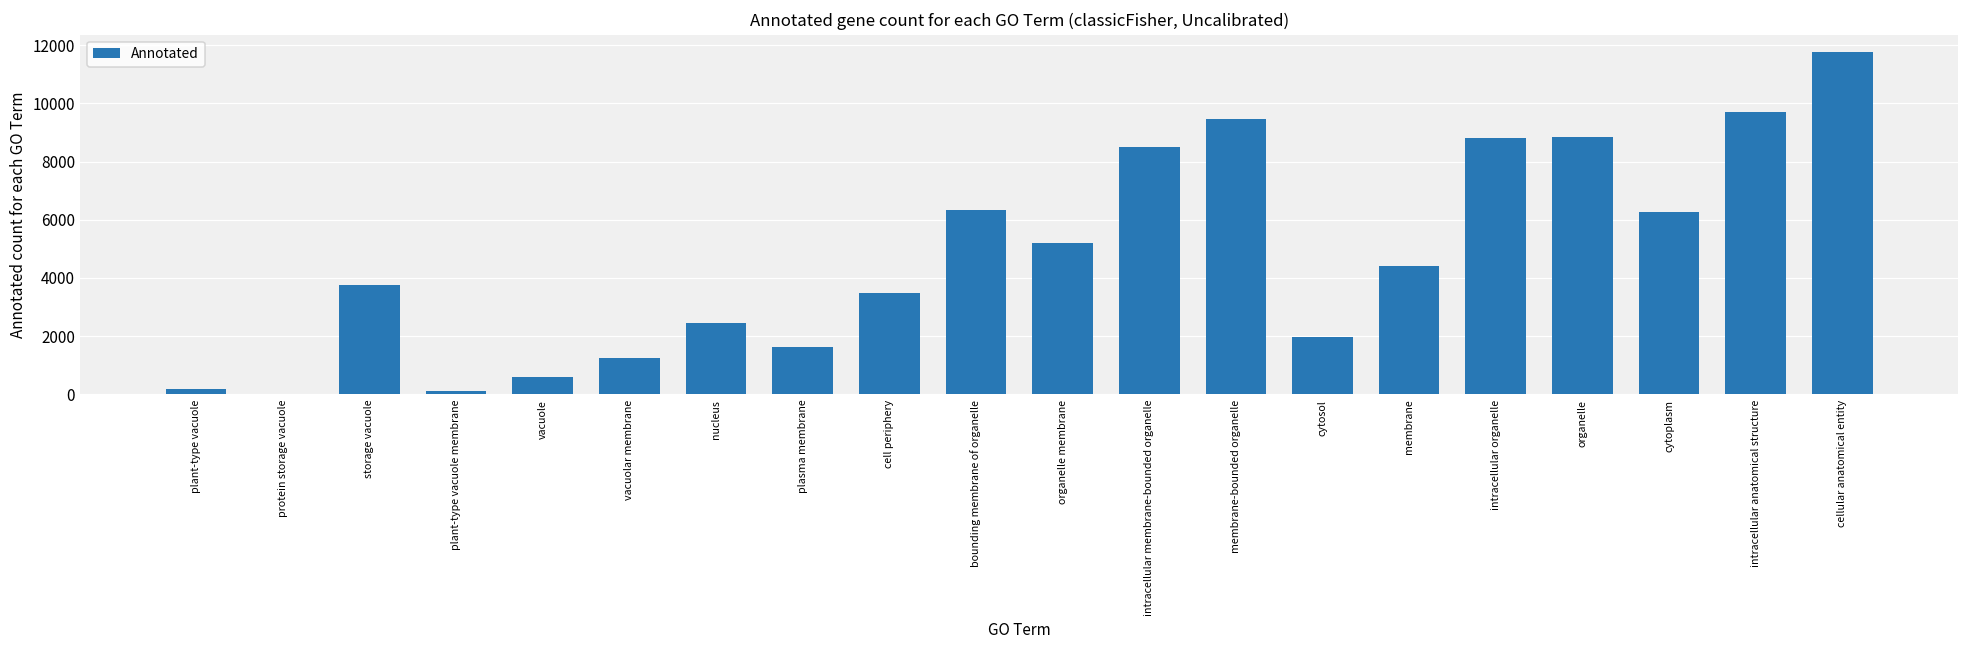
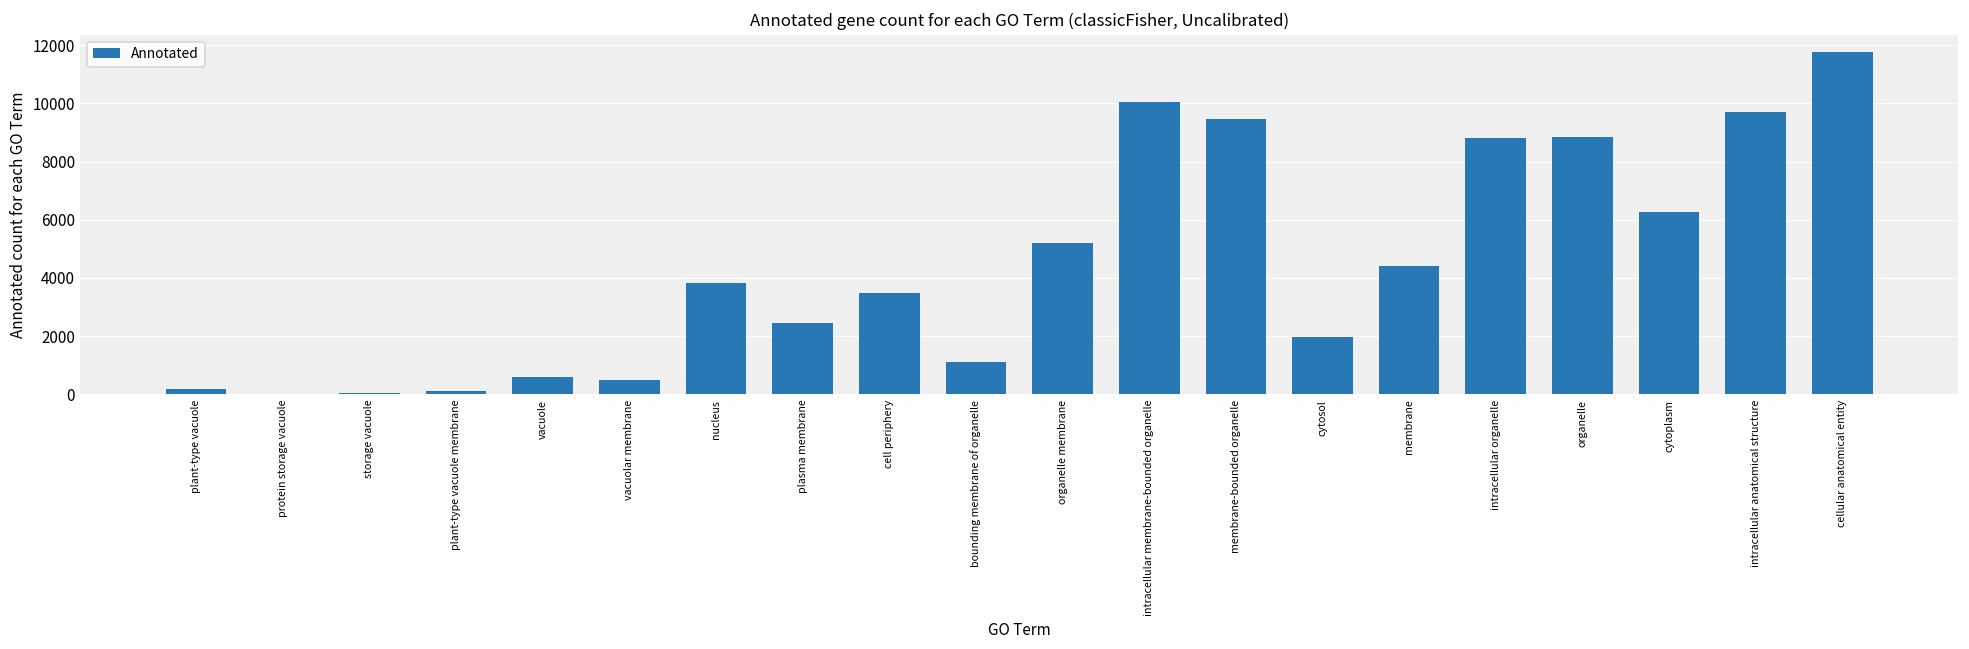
  {
    "plant-type vacuole": 200,
-   "storage vacuole": 3800,
+   "storage vacuole": 0,
    "plant-type vacuole membrane": 100,
    "vacuole": 600,
-   "vacuolar membrane": 1300,
-   "nucleus": 2500,
-   "plasma membrane": 1600,
+   "vacuolar membrane": 500,
+   "nucleus": 3800,
+   "plasma membrane": 2500,
    "cell periphery": 3500,
-   "bounding membrane of organelle": 6300,
+   "bounding membrane of organelle": 1100,
    "organelle membrane": 5200,
-   "intracellular membrane-bounded organelle": 8500,
+   "intracellular membrane-bounded organelle": 10000,
    "membrane-bounded organelle": 9500,
    "cytosol": 2000,
    "membrane": 4400,
    "intracellular organelle": 8800,
    "organelle": 8800,
    "cytoplasm": 6300,
    "intracellular anatomical structure": 9700,
    "cellular anatomical entity": 11800
  }
